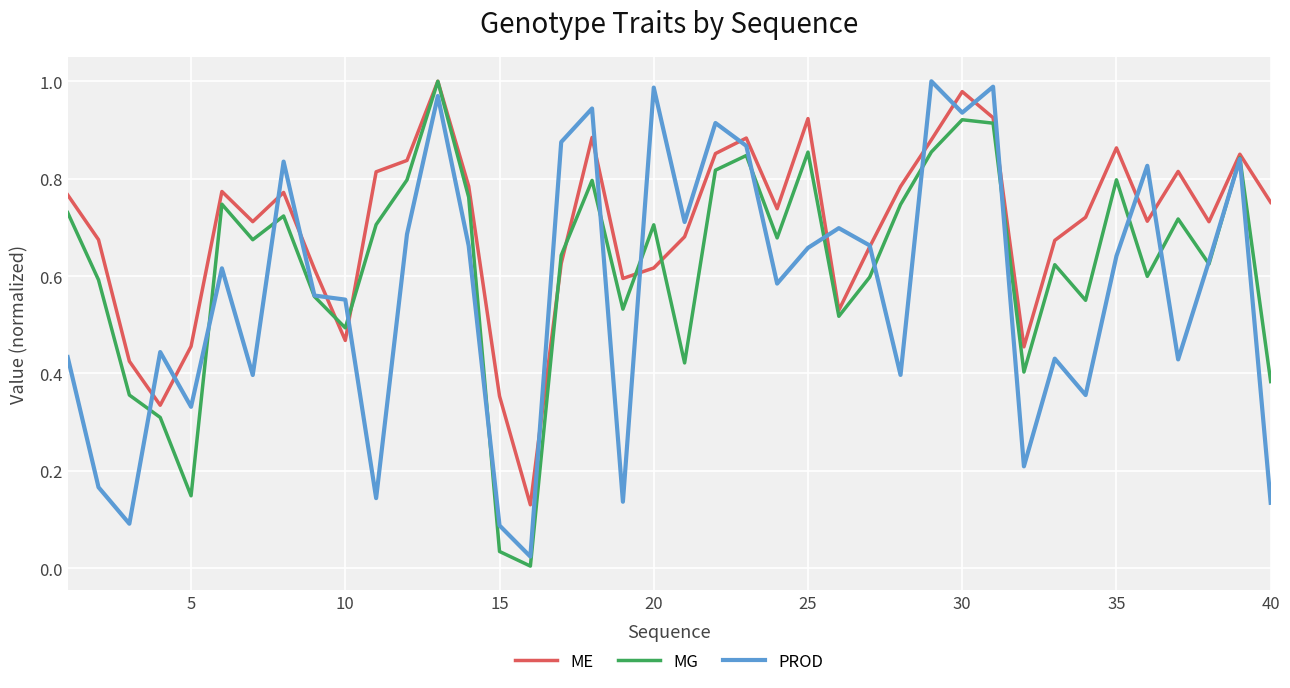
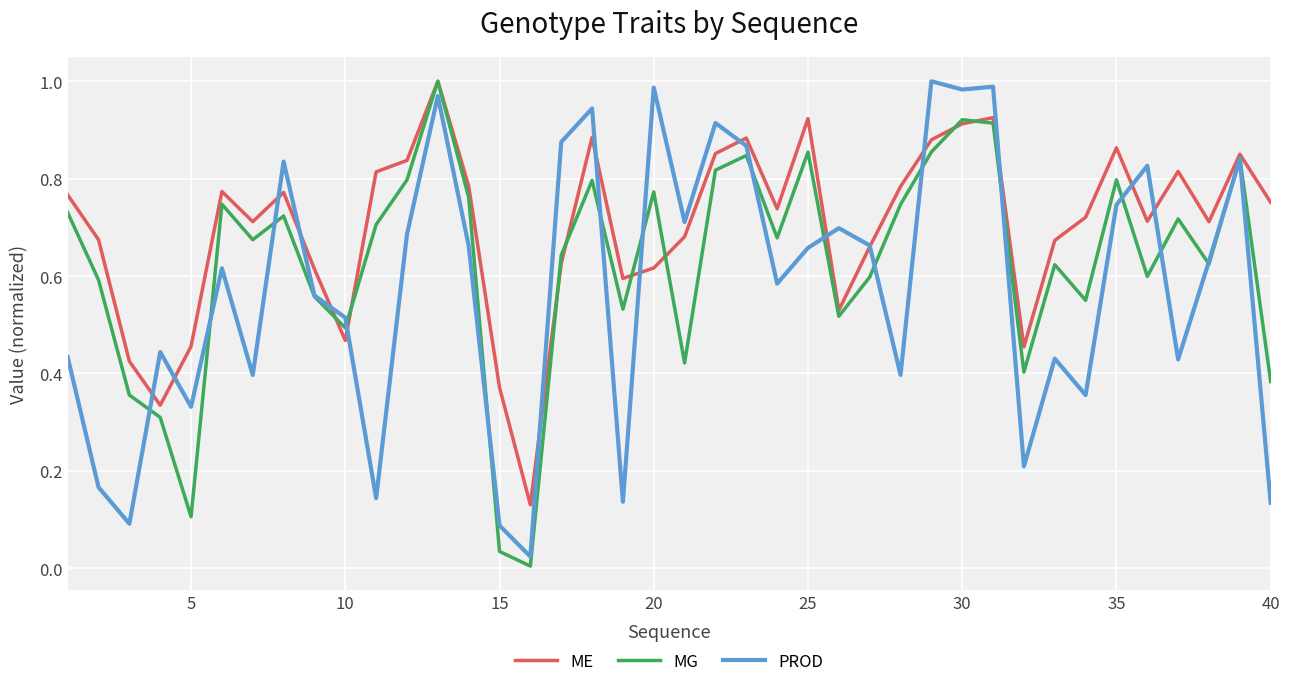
  {
    "ME": {
      "5": 0.46,
      "10": 0.47,
-     "15": 0.35,
+     "15": 0.37,
      "20": 0.62,
      "25": 0.92,
-     "30": 0.98,
+     "30": 0.91,
      "35": 0.86,
      "40": 0.75
    },
    "MG": {
-     "5": 0.15,
+     "5": 0.11,
      "10": 0.49,
      "15": 0.03,
-     "20": 0.71,
+     "20": 0.77,
      "25": 0.85,
      "30": 0.92,
      "35": 0.80,
      "40": 0.38
    },
    "PROD": {
      "5": 0.33,
-     "10": 0.55,
+     "10": 0.51,
      "15": 0.09,
      "20": 0.99,
      "25": 0.66,
-     "30": 0.94,
-     "35": 0.64,
+     "30": 0.98,
+     "35": 0.75,
      "40": 0.13
    }
  }
